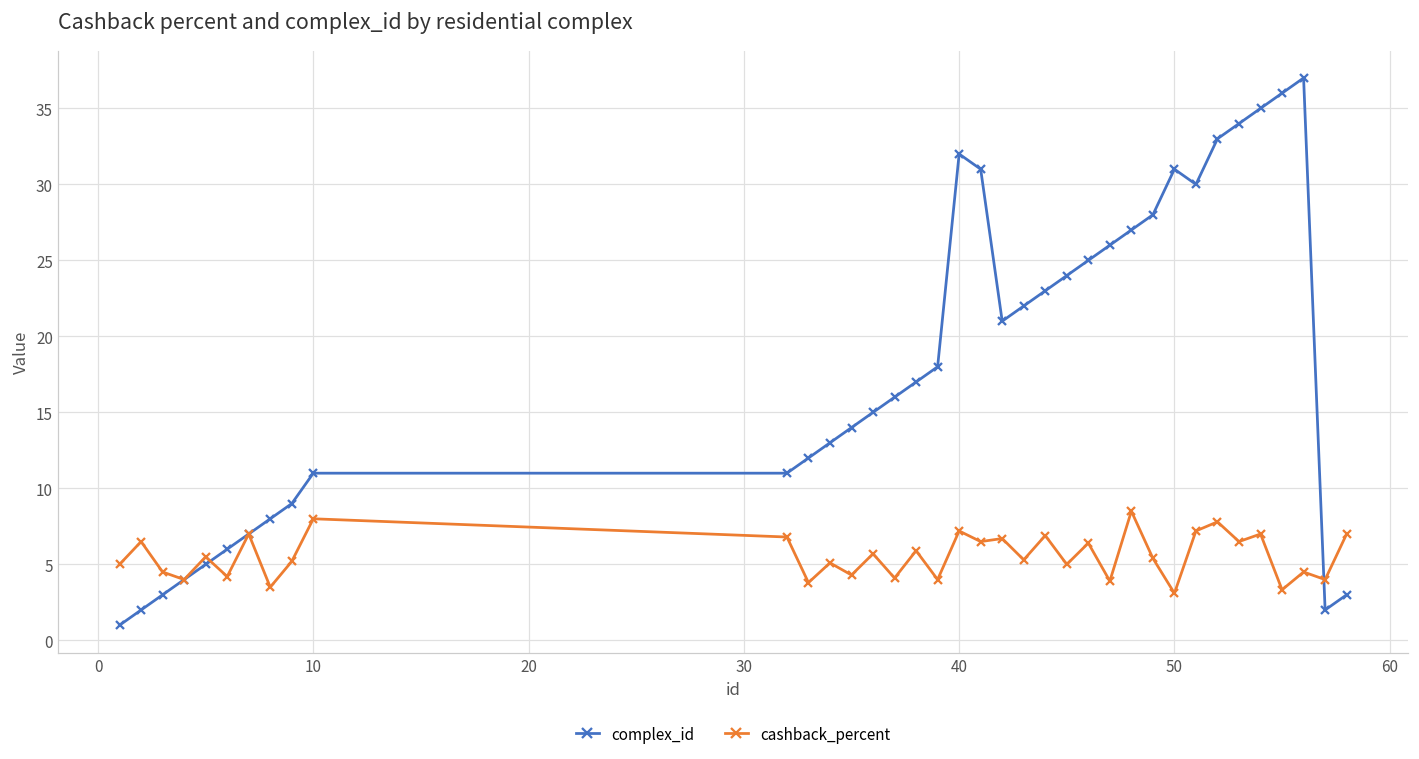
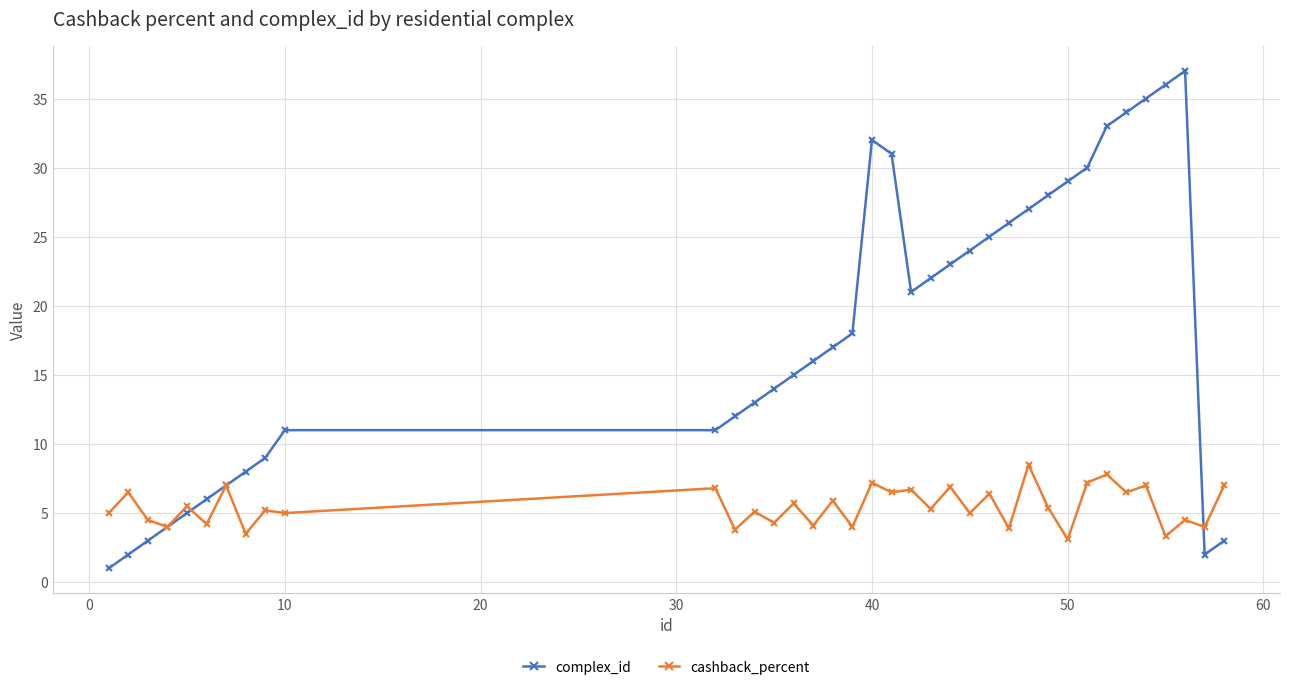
  {
    "complex_id": {
      "10": 11,
      "40": 32,
-     "50": 31
+     "50": 29
    },
    "cashback_percent": {
-     "10": 8,
+     "10": 5,
      "40": 7.2,
      "50": 3
    }
  }
